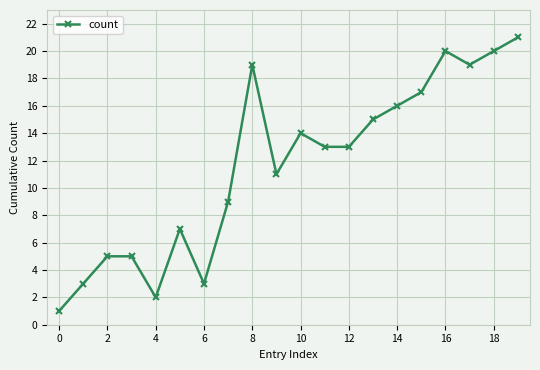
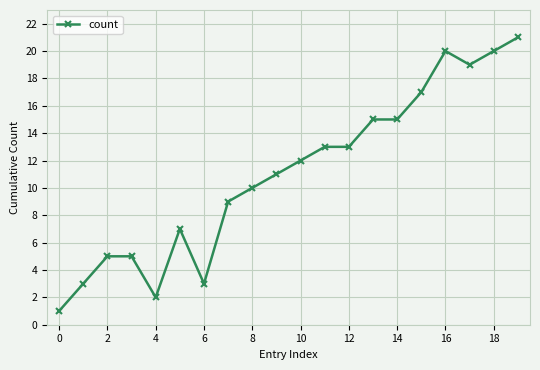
  {
    "0": 1,
    "2": 5,
    "4": 2,
    "6": 3,
-   "8": 19,
-   "10": 14,
+   "8": 10,
+   "10": 12,
    "12": 13,
-   "14": 16,
+   "14": 15,
    "16": 20,
    "18": 20
  }
